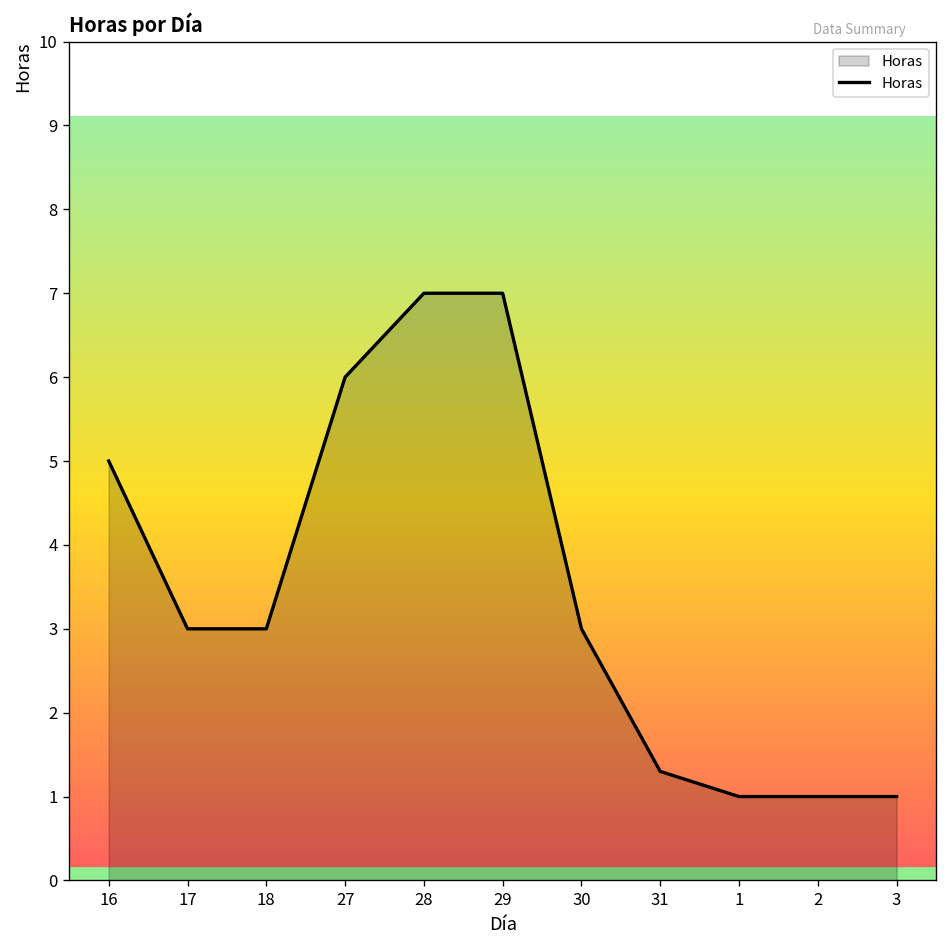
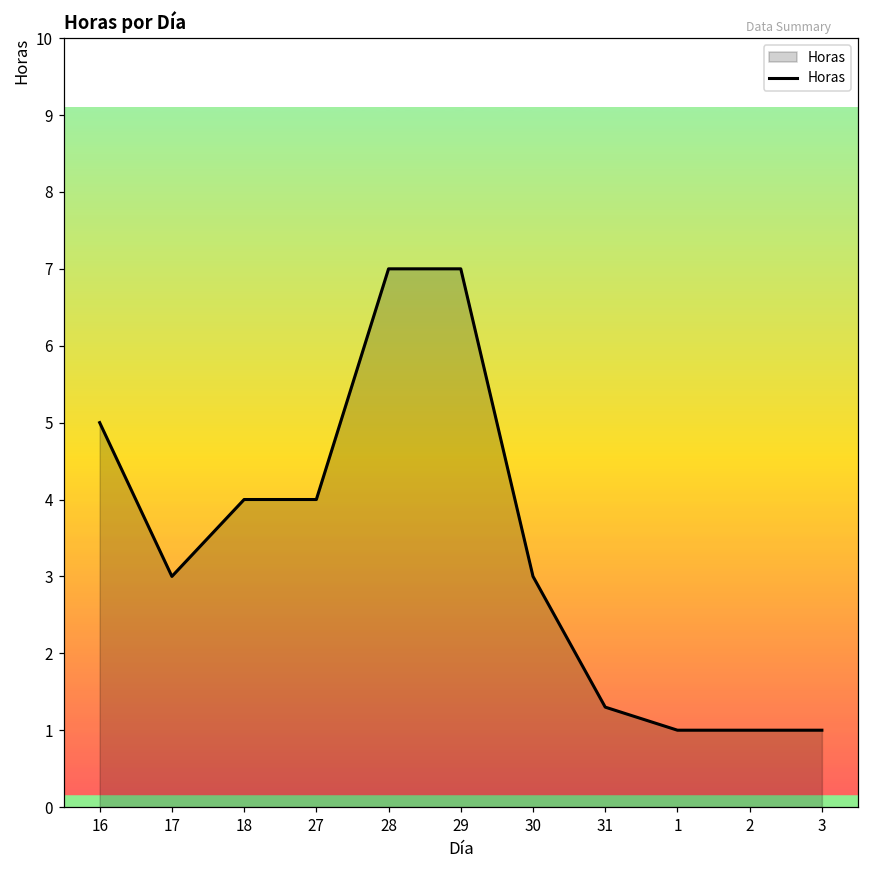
  {
    "16": 5,
    "17": 3,
-   "18": 3,
-   "27": 6,
+   "18": 4,
+   "27": 4,
    "28": 7,
    "29": 7,
    "30": 3,
    "31": 1.3,
    "1": 1,
    "2": 1,
    "3": 1
  }
